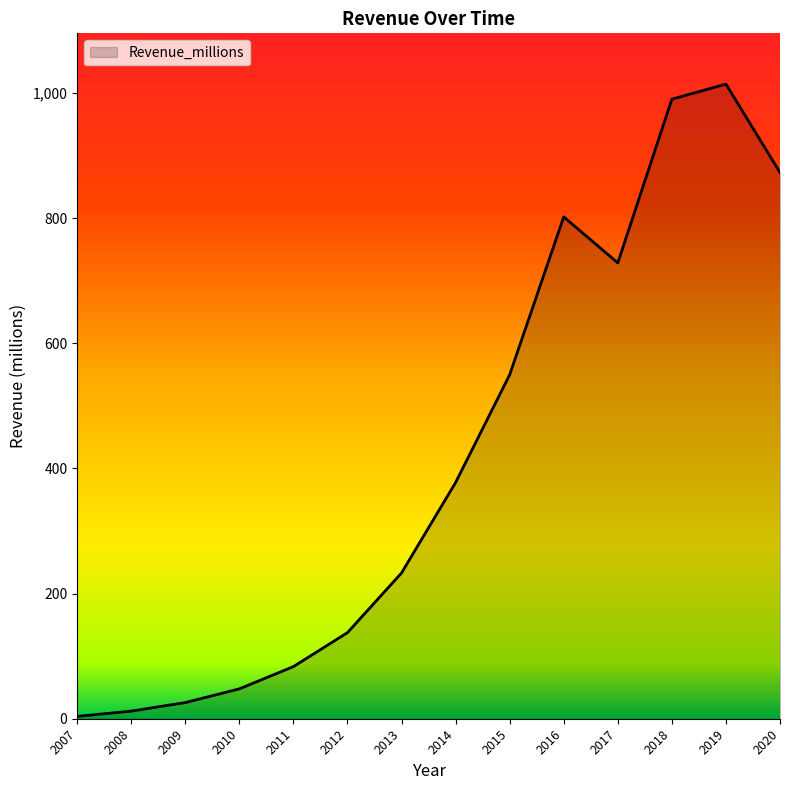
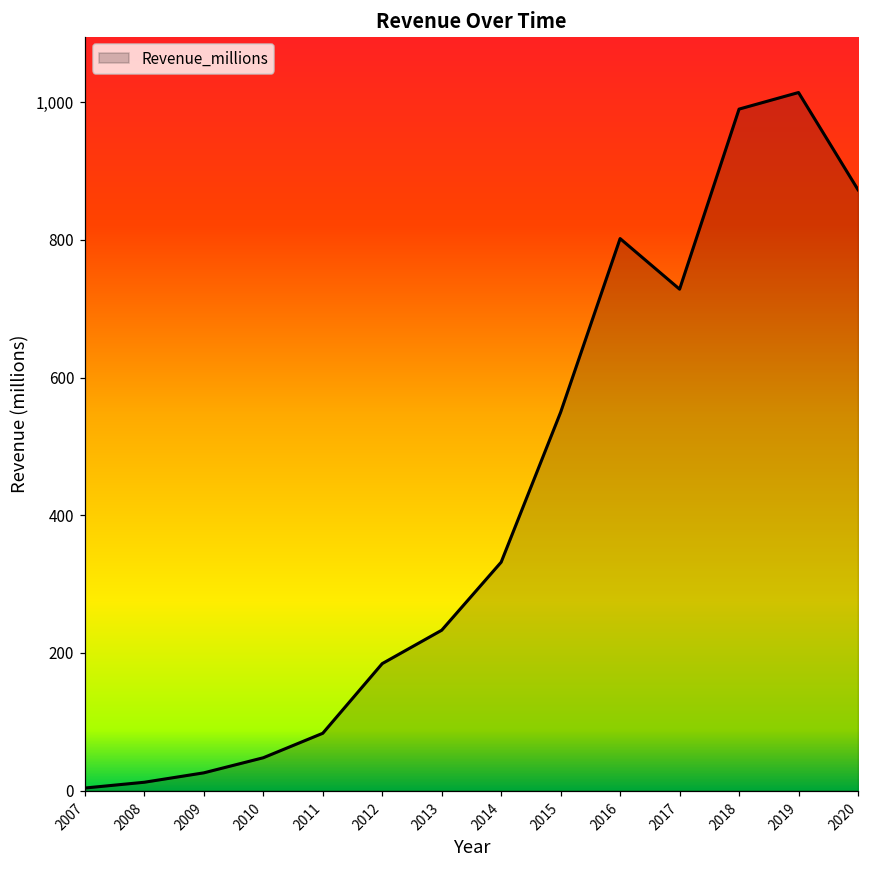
  {
    "2007": "0",
    "2008": "10",
    "2009": "30",
    "2010": "50",
    "2011": "80",
-   "2012": "140",
+   "2012": "180",
    "2013": "230",
-   "2014": "380",
+   "2014": "330",
    "2015": "550",
    "2016": "800",
    "2017": "730",
    "2018": "990",
    "2019": "1,010",
    "2020": "870"
  }
